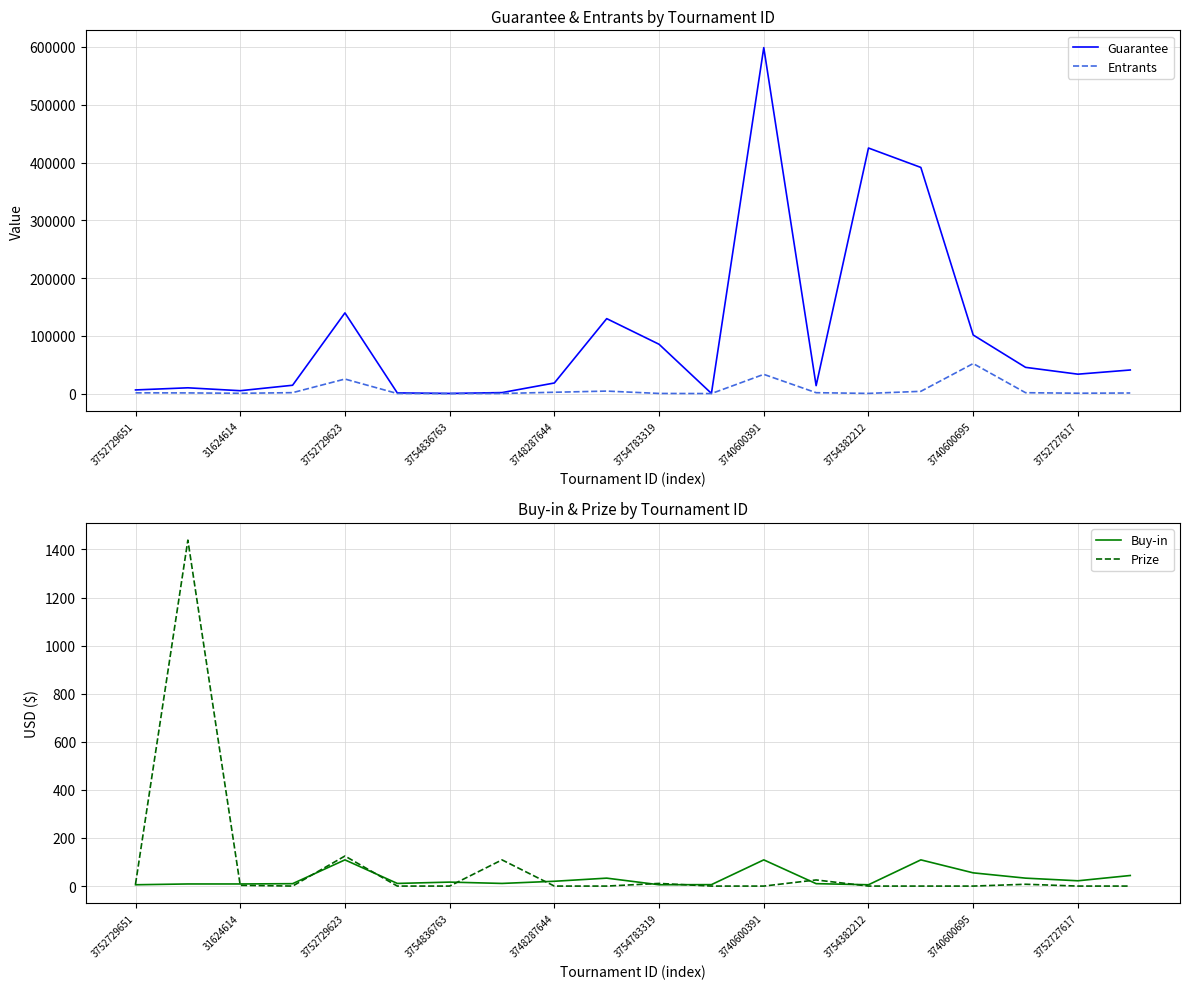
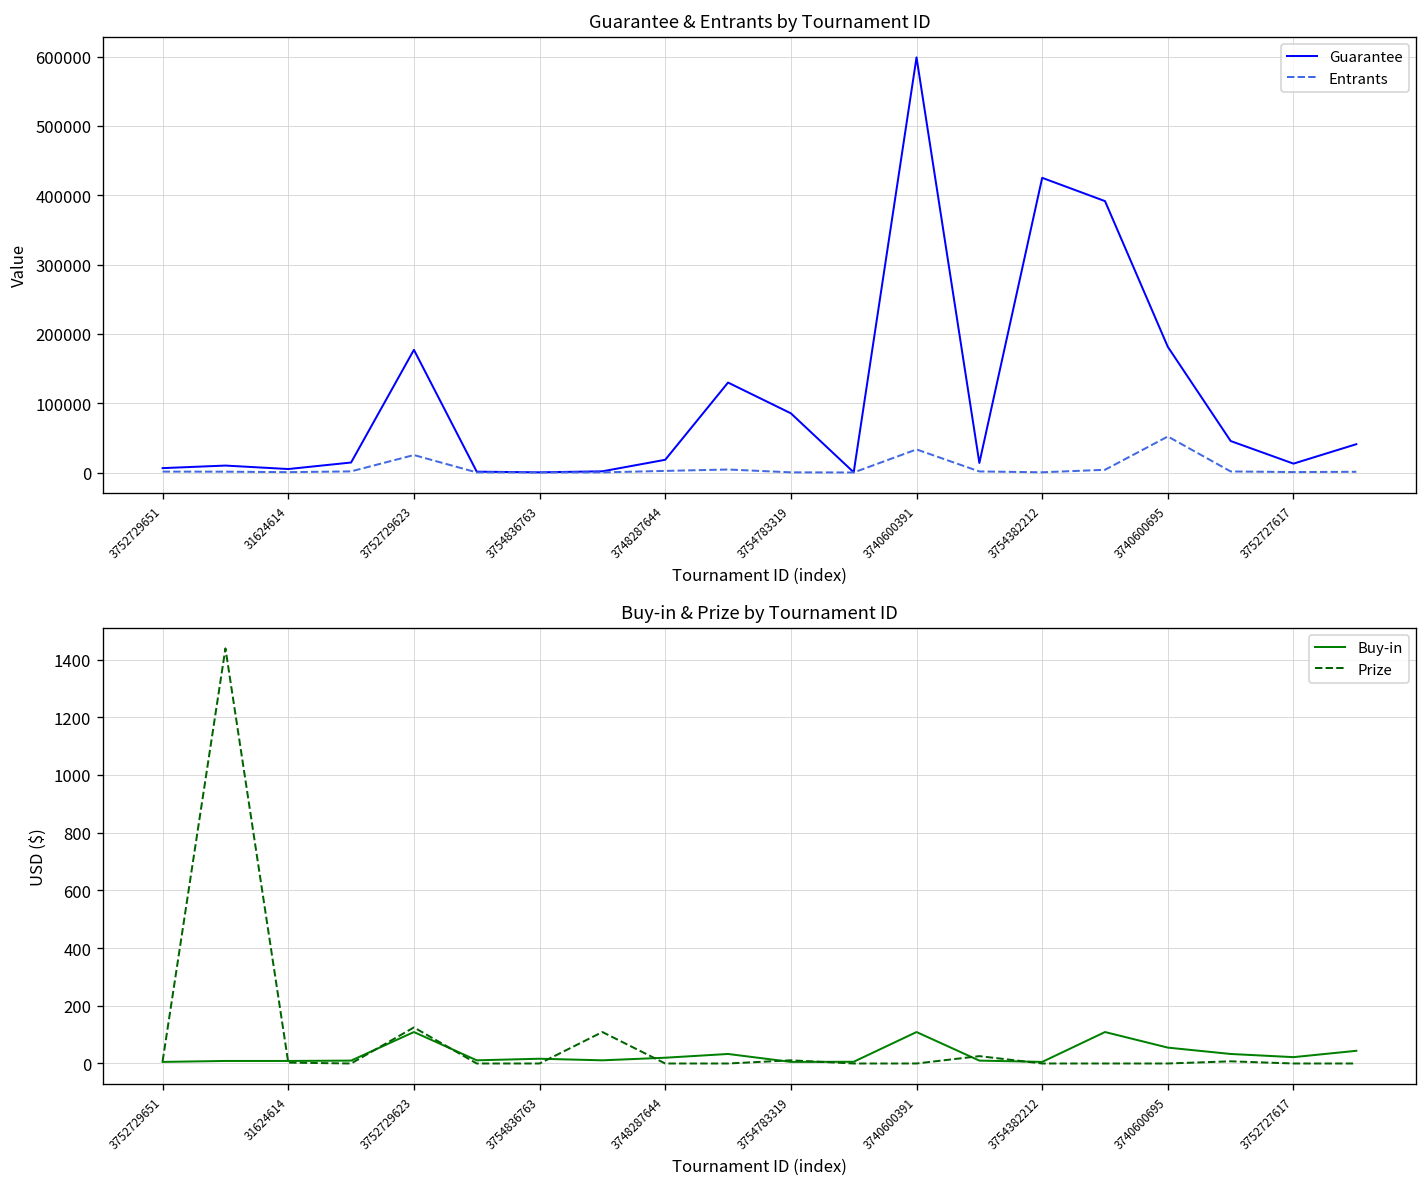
  {
    "Guarantee & Entrants by Tournament ID": {
      "Guarantee": {
        "3752729651": 10000,
        "31624614": 10000,
-       "3752729623": 140000,
+       "3752729623": 180000,
        "3748287644": 20000,
        "3754783319": 90000,
        "3740600391": 600000,
        "3754382212": 430000,
-       "3740600695": 100000,
-       "3752727617": 30000
+       "3740600695": 180000,
+       "3752727617": 10000
      },
      "Entrants": {
        "3752729651": 0,
        "31624614": 0,
        "3752729623": 30000,
        "3748287644": 0,
        "3754783319": 0,
        "3740600391": 30000,
        "3754382212": 0,
        "3740600695": 50000,
        "3752727617": 0
      }
    }
  }
